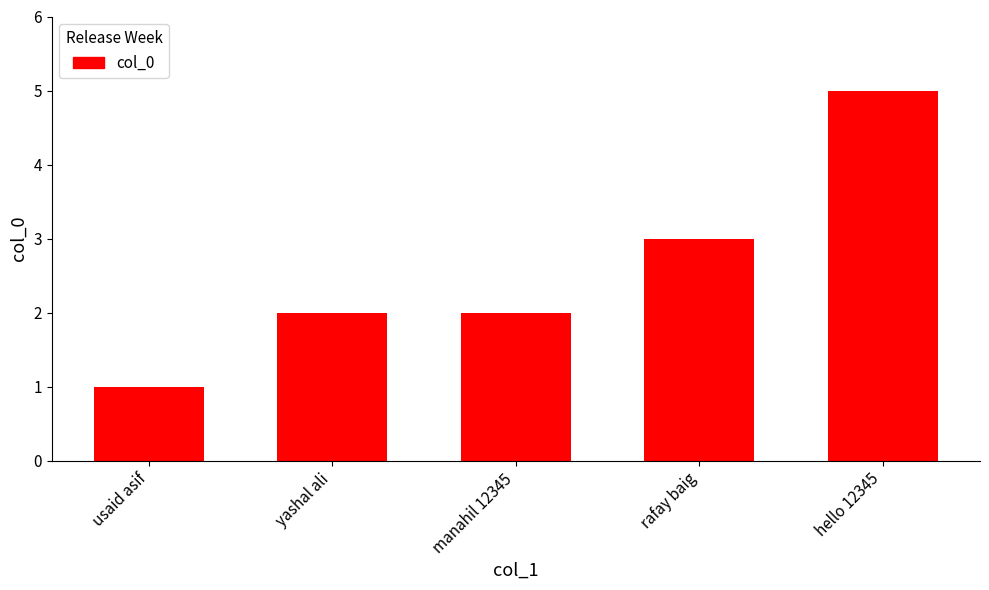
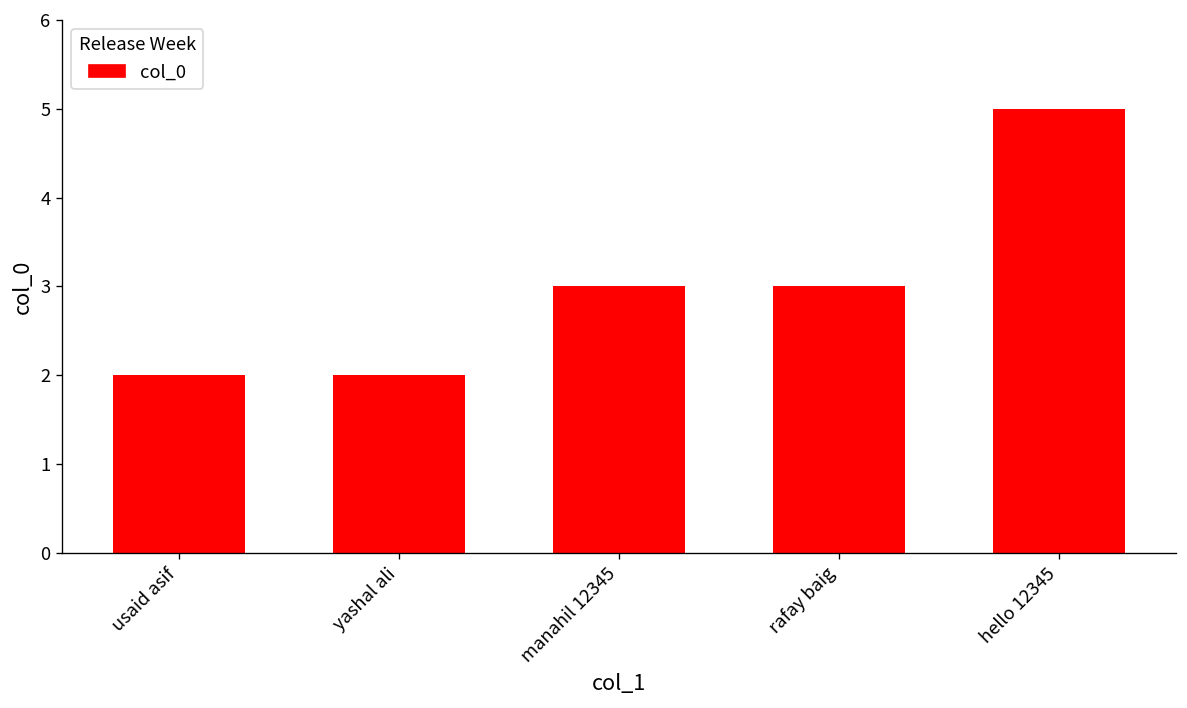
  {
-   "usaid asif": 1,
+   "usaid asif": 2,
    "yashal ali": 2,
-   "manahil 12345": 2,
+   "manahil 12345": 3,
    "rafay baig": 3,
    "hello 12345": 5
  }
